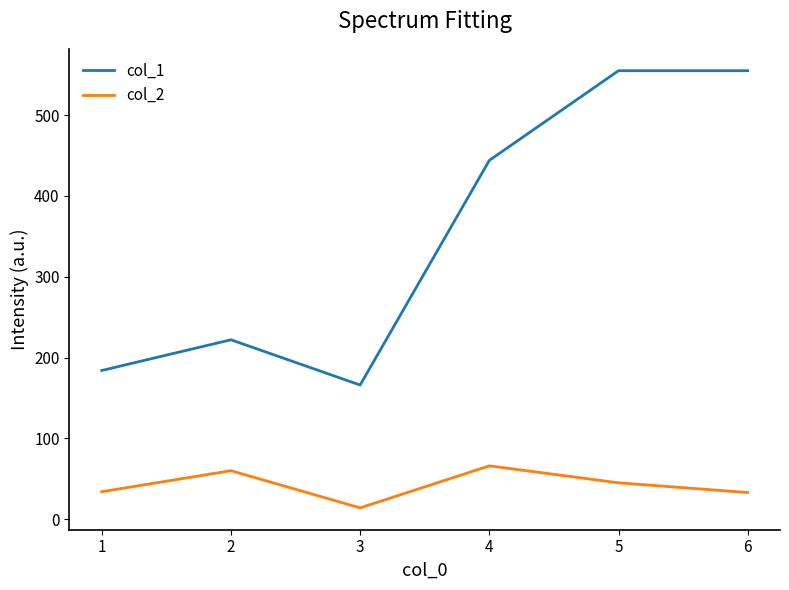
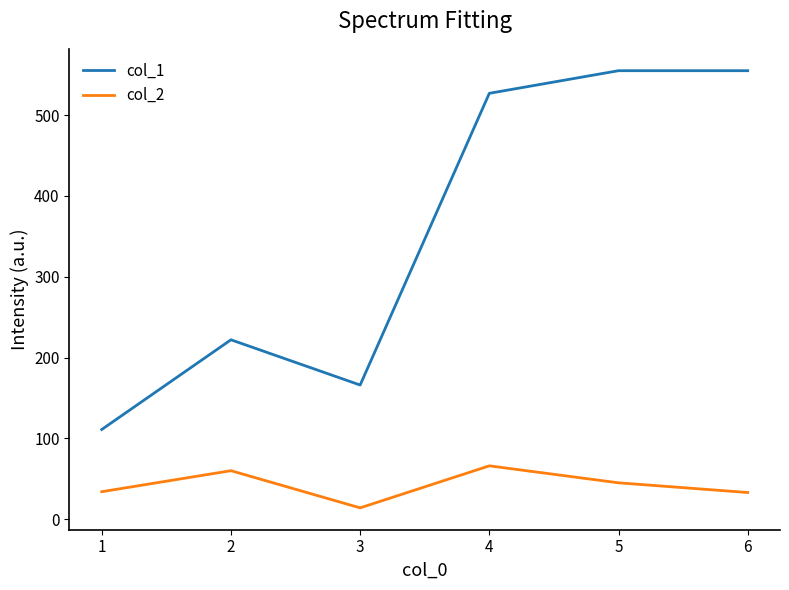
  {
    "col_1": {
-     "1": 180,
+     "1": 110,
      "2": 220,
      "3": 170,
-     "4": 440,
+     "4": 530,
      "5": 560,
      "6": 560
    },
    "col_2": {
      "1": 30,
      "2": 60,
      "3": 10,
      "4": 70,
      "5": 50,
      "6": 30
    }
  }
